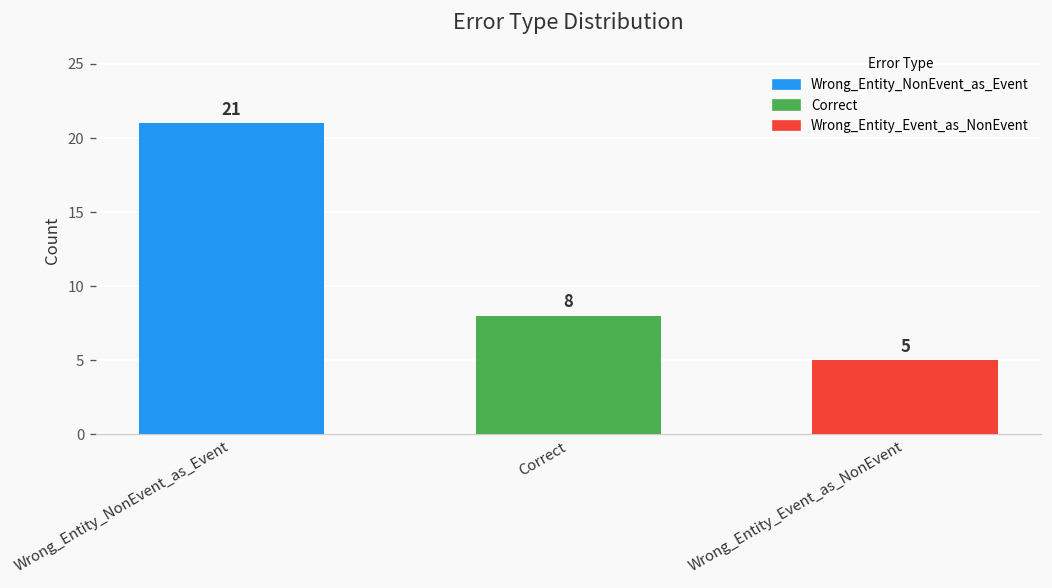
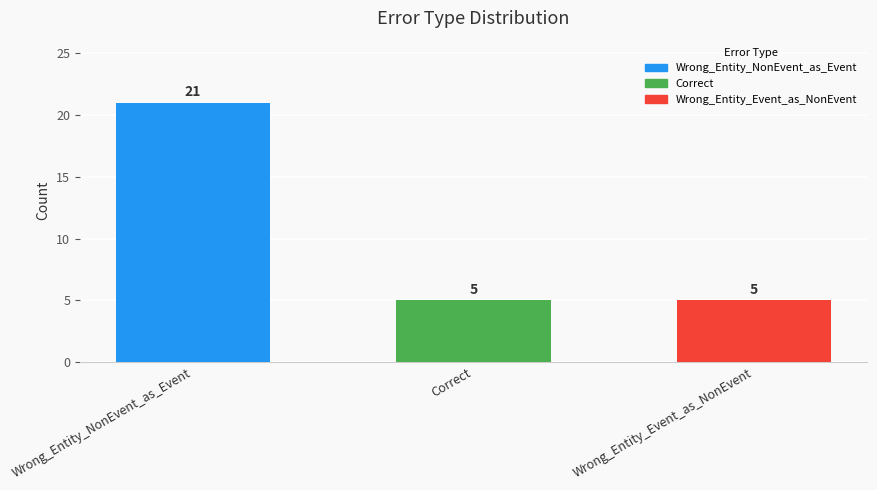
  {
    "Wrong_Entity_NonEvent_as_Event": 21,
-   "Correct": 8,
+   "Correct": 5,
    "Wrong_Entity_Event_as_NonEvent": 5
  }
